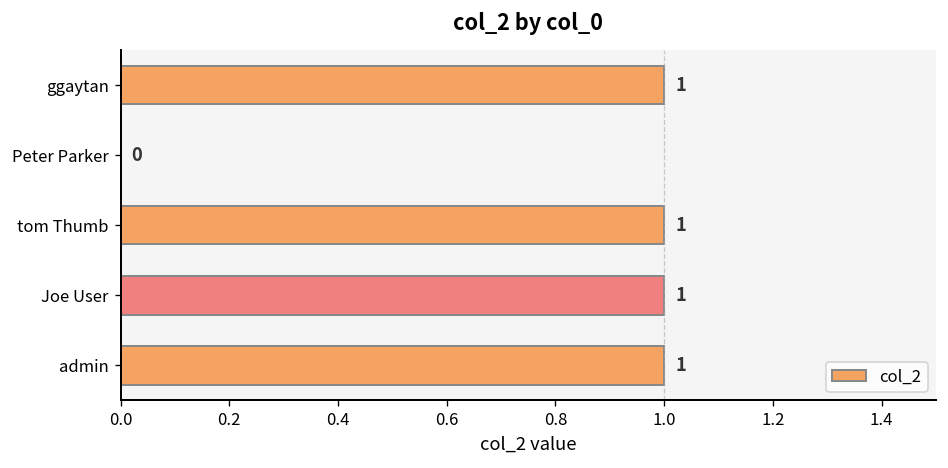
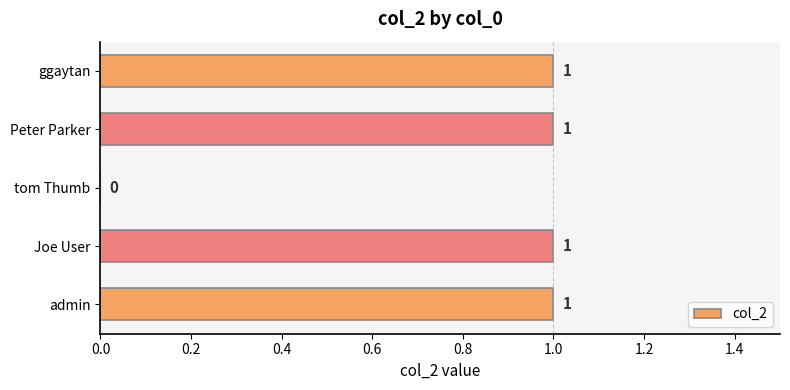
  {
    "ggaytan": 1,
-   "Peter Parker": 0,
-   "tom Thumb": 1,
+   "Peter Parker": 1,
+   "tom Thumb": 0,
    "Joe User": 1,
    "admin": 1
  }
